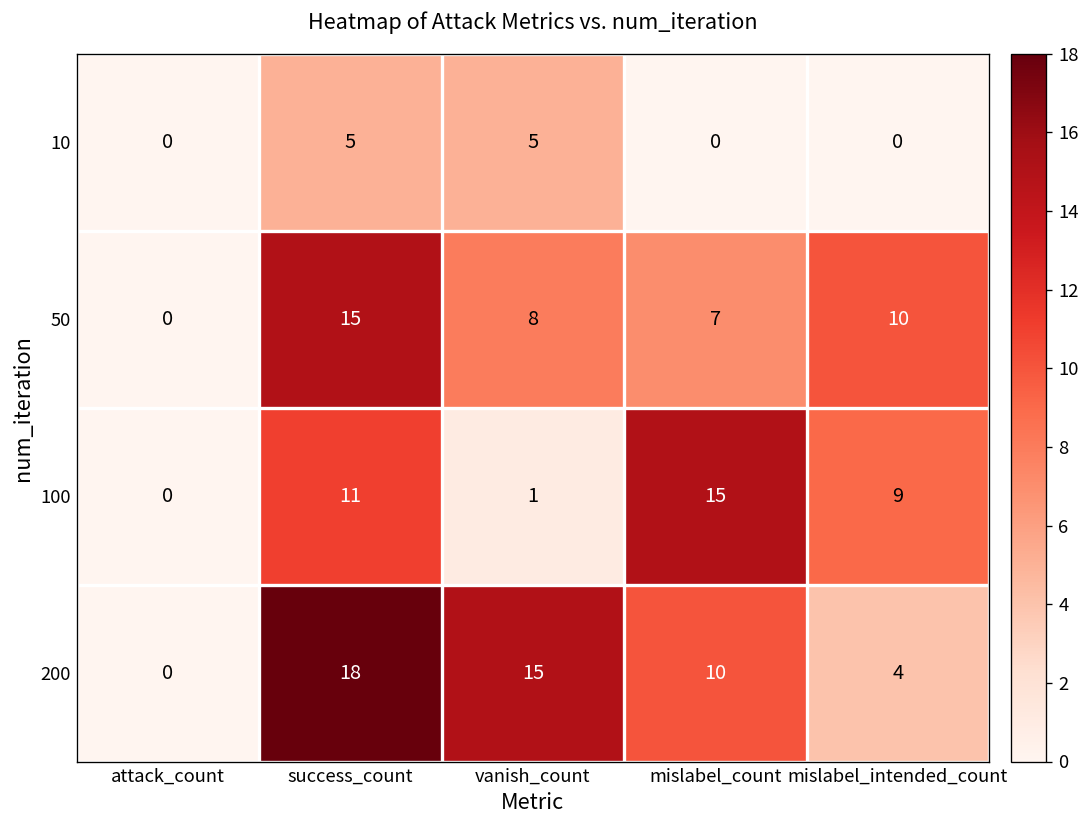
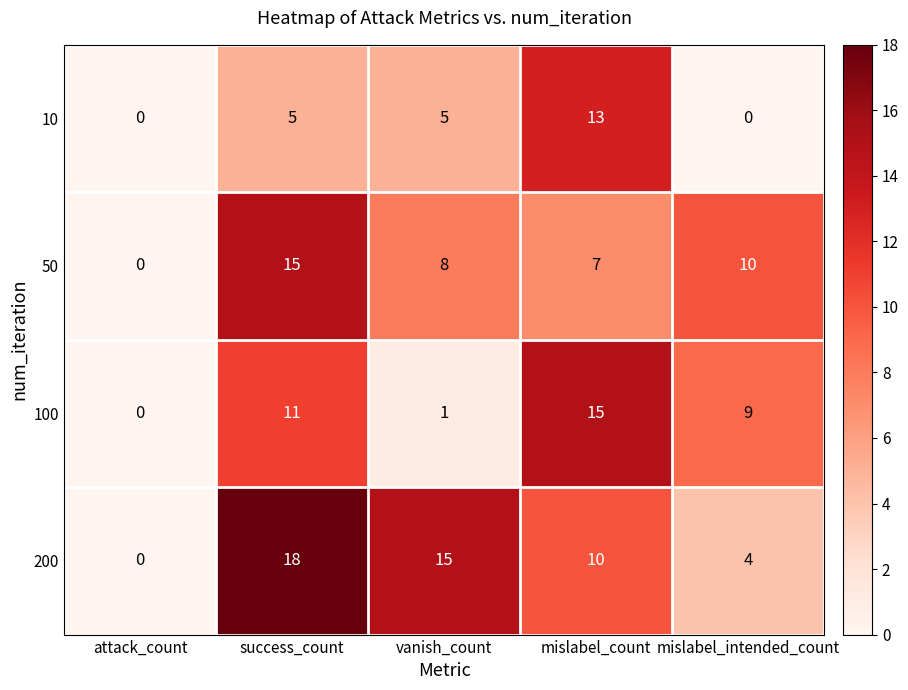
  {
    "10": {
      "attack_count": 0,
      "success_count": 5,
      "vanish_count": 5,
-     "mislabel_count": 0,
+     "mislabel_count": 13,
      "mislabel_intended_count": 0
    },
    "50": {
      "attack_count": 0,
      "success_count": 15,
      "vanish_count": 8,
      "mislabel_count": 7,
      "mislabel_intended_count": 10
    },
    "100": {
      "attack_count": 0,
      "success_count": 11,
      "vanish_count": 1,
      "mislabel_count": 15,
      "mislabel_intended_count": 9
    },
    "200": {
      "attack_count": 0,
      "success_count": 18,
      "vanish_count": 15,
      "mislabel_count": 10,
      "mislabel_intended_count": 4
    }
  }
